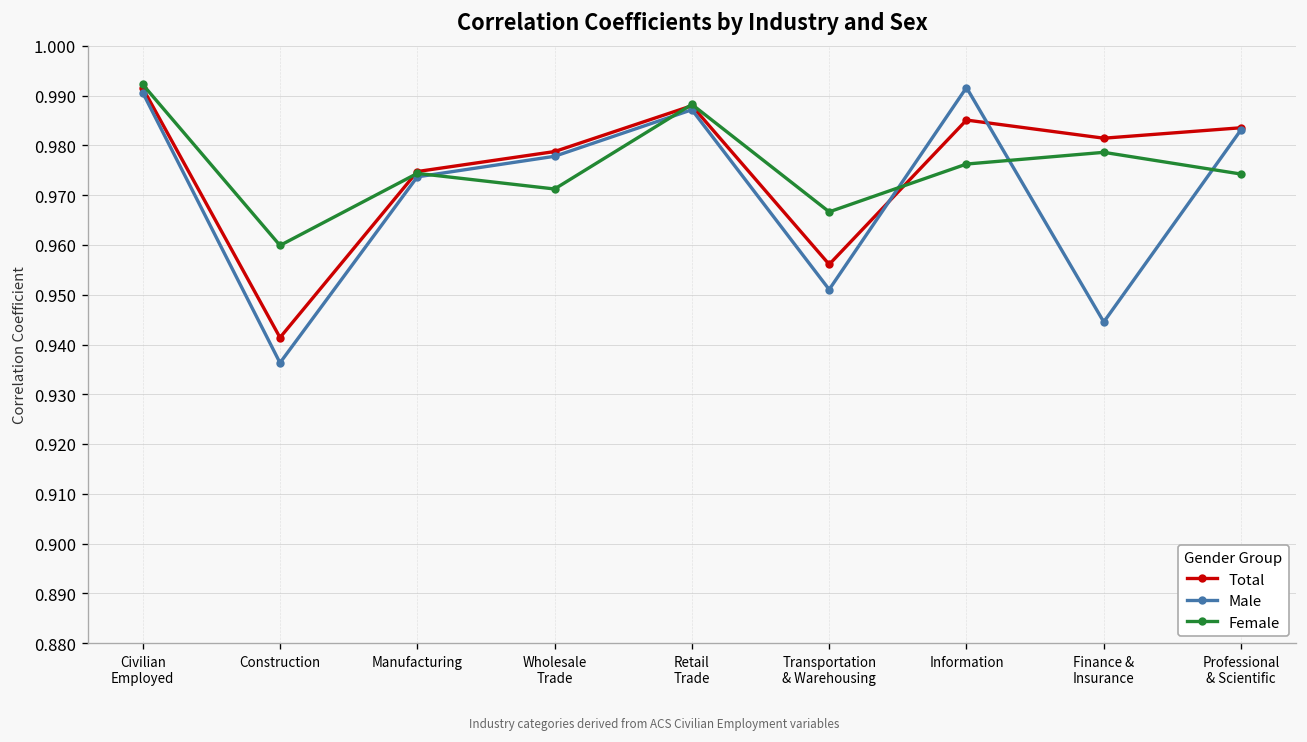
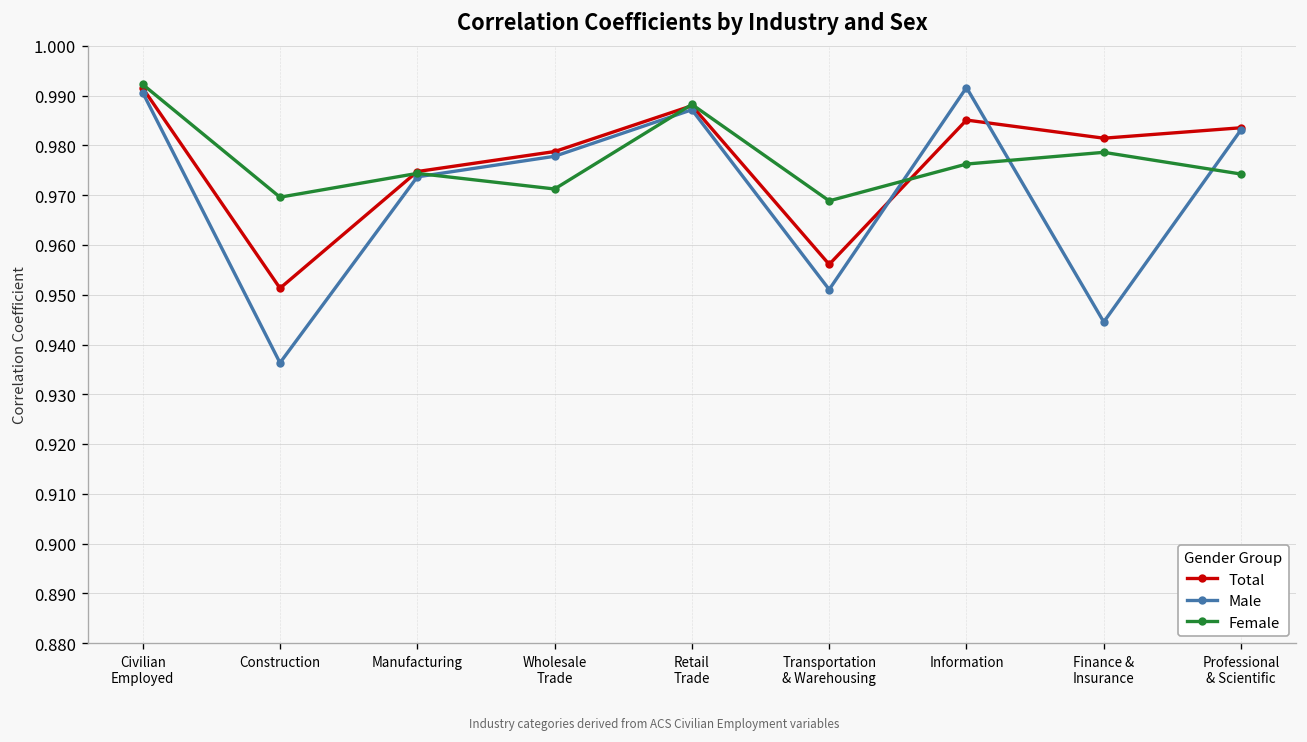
  {
    "Total": {
      "Civilian Employed": 0.992,
-     "Construction": 0.941,
+     "Construction": 0.951,
      "Wholesale Trade": 0.979,
      "Transportation & Warehousing": 0.956,
      "Information": 0.985,
      "Finance & Insurance": 0.981
    },
    "Male": {
      "Civilian Employed": 0.991,
      "Construction": 0.936,
      "Manufacturing": 0.974,
      "Wholesale Trade": 0.978,
      "Retail Trade": 0.987,
      "Transportation & Warehousing": 0.951,
      "Information": 0.992,
      "Finance & Insurance": 0.945
    },
    "Female": {
      "Civilian Employed": 0.992,
-     "Construction": 0.960,
+     "Construction": 0.970,
      "Wholesale Trade": 0.971,
-     "Transportation & Warehousing": 0.967,
+     "Transportation & Warehousing": 0.969,
      "Information": 0.976,
      "Finance & Insurance": 0.979,
      "Professional & Scientific": 0.974
    }
  }
